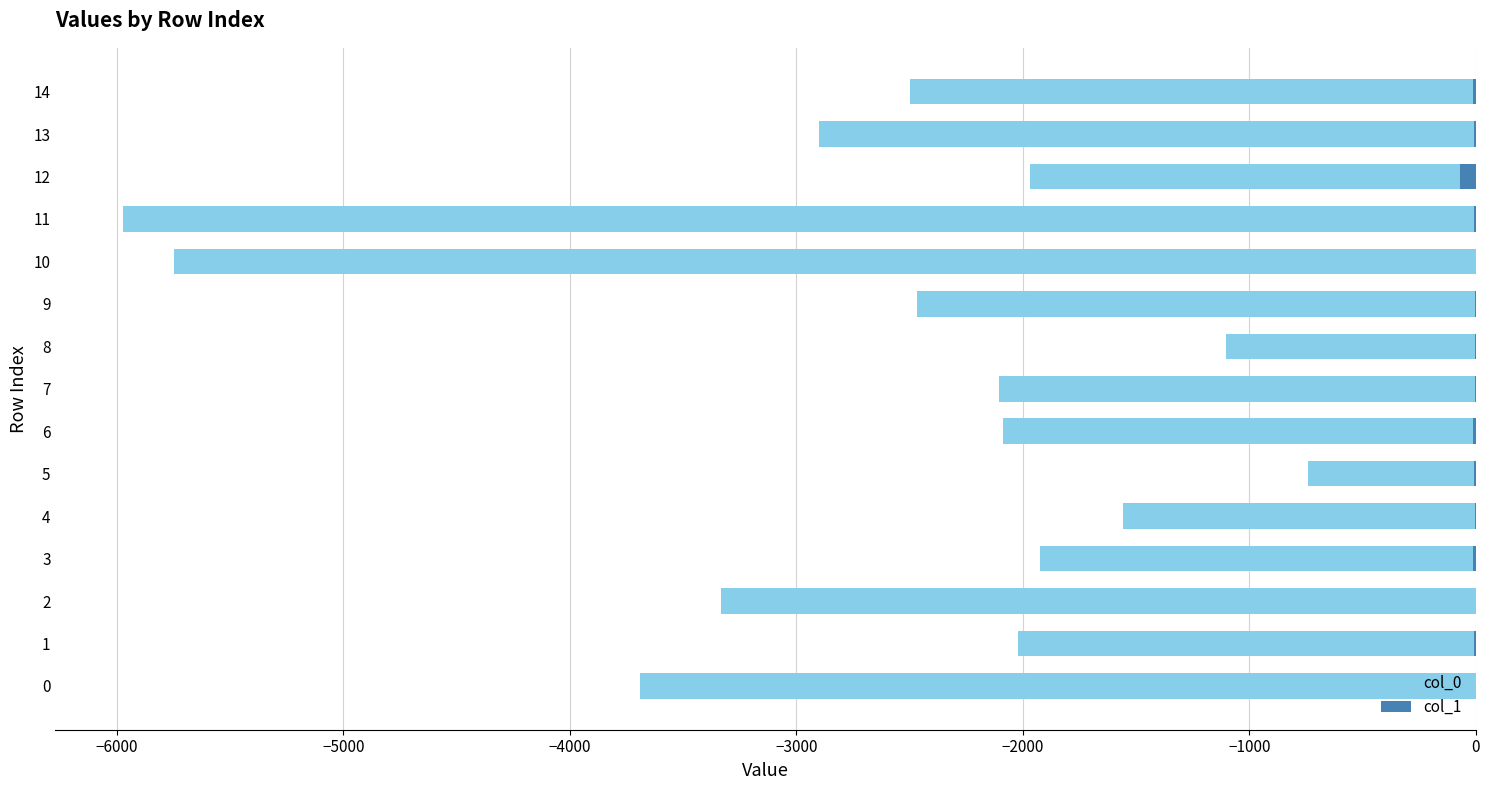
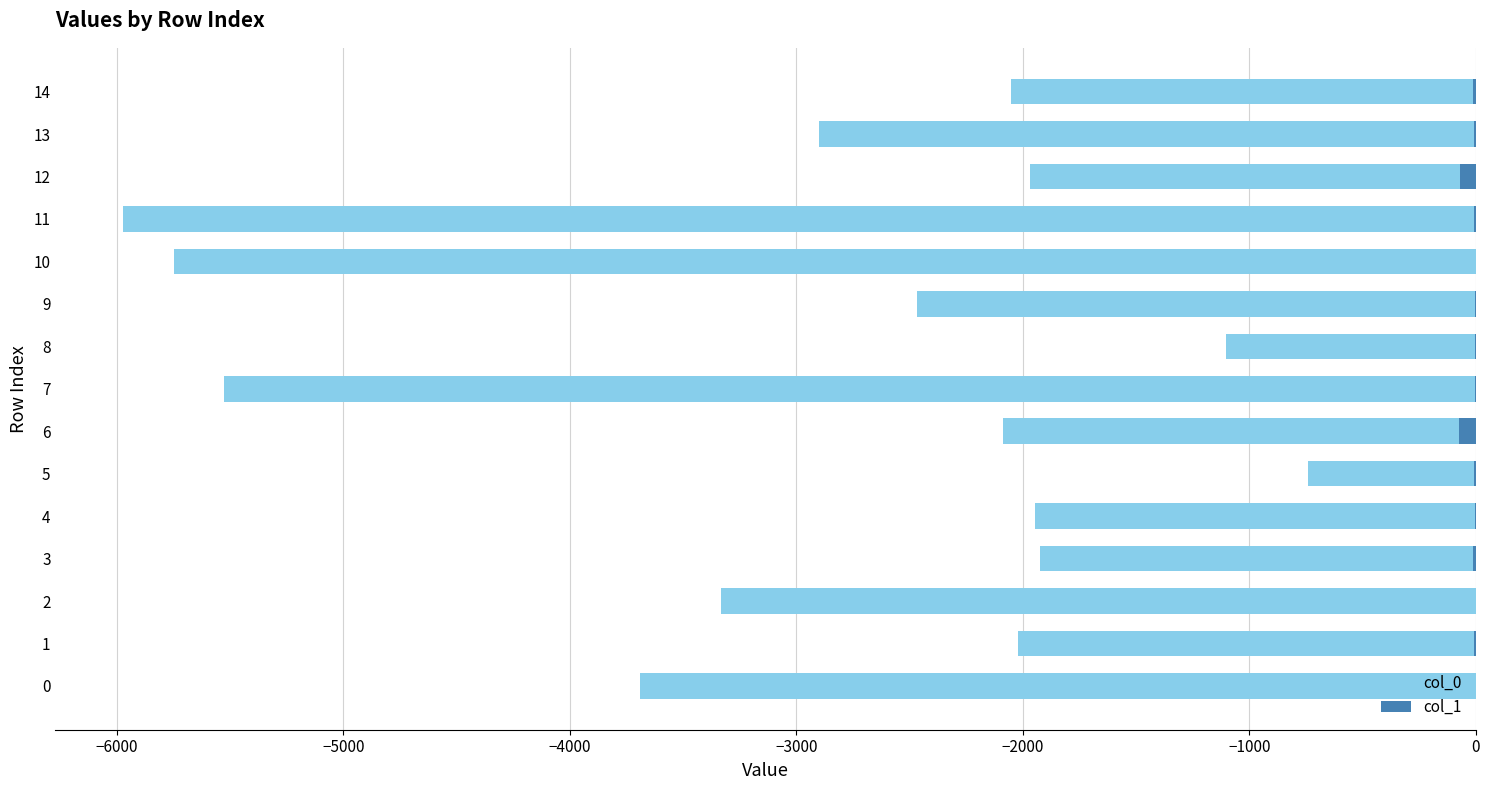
  {
    "col_0": {
-     "14": -2500,
+     "14": -2050,
      "13": -2900,
      "12": -1970,
      "11": -5970,
      "10": -5750,
      "9": -2470,
      "8": -1100,
-     "7": -2110,
+     "7": -5530,
      "6": -2090,
      "5": -740,
-     "4": -1560,
+     "4": -1950,
      "3": -1920,
      "2": -3330,
      "1": -2020,
      "0": -3690
    },
    "col_1": {
      "10": 0,
-     "6": -10,
+     "6": -80,
      "2": 0,
      "0": 0
    }
  }
